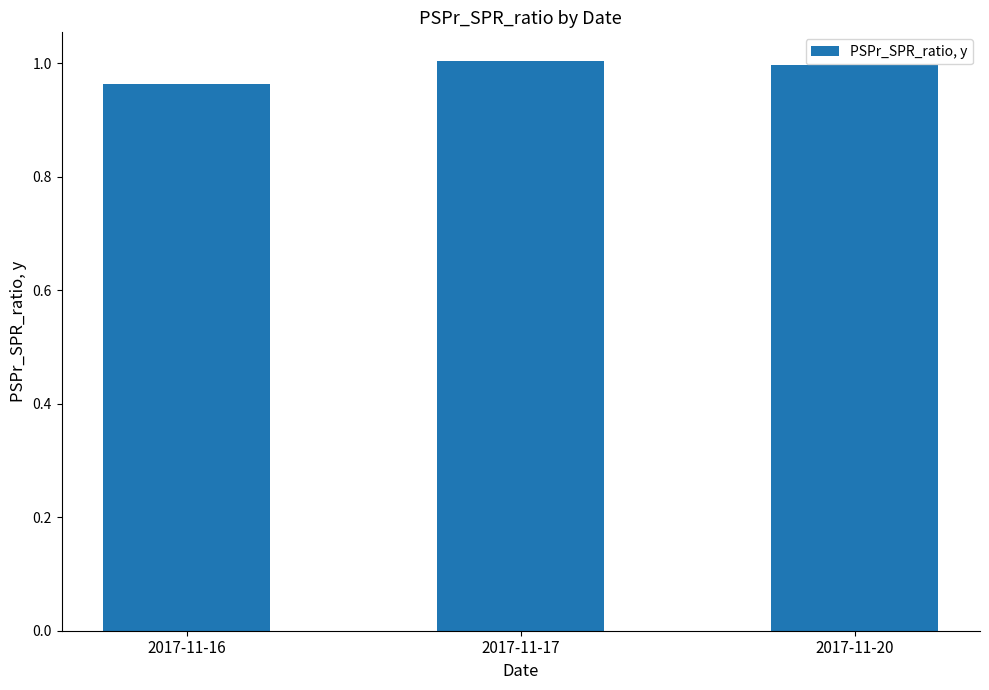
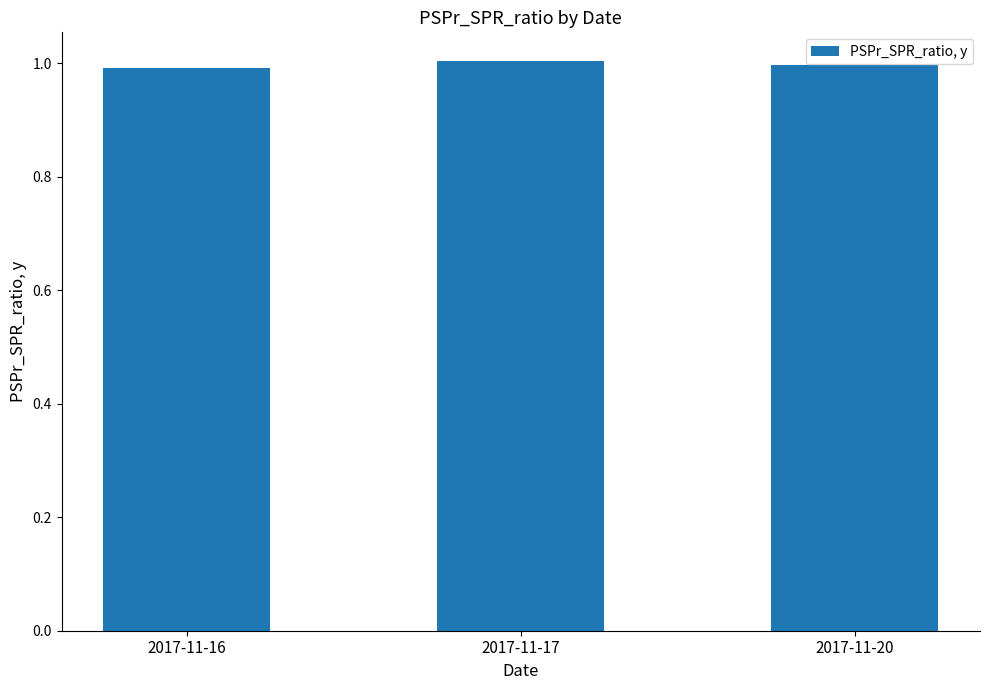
  {
-   "2017-11-16": 0.96,
+   "2017-11-16": 0.99,
    "2017-11-17": 1.00,
    "2017-11-20": 1.00
  }
